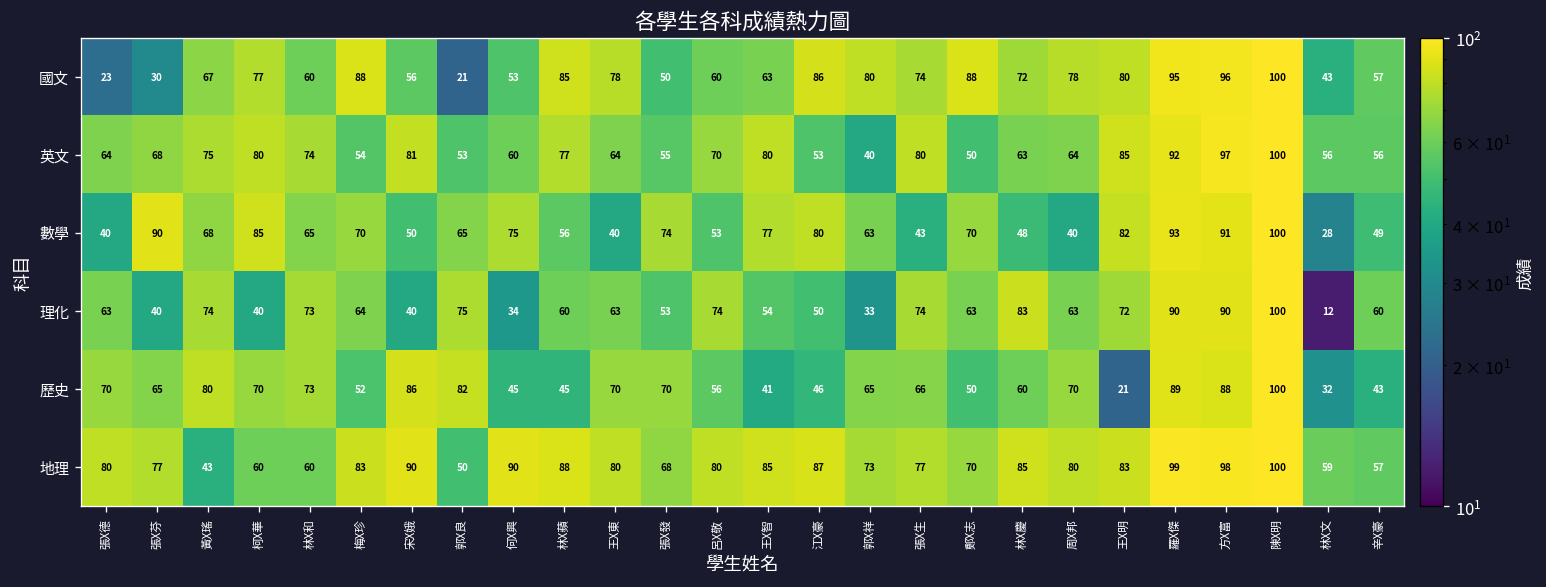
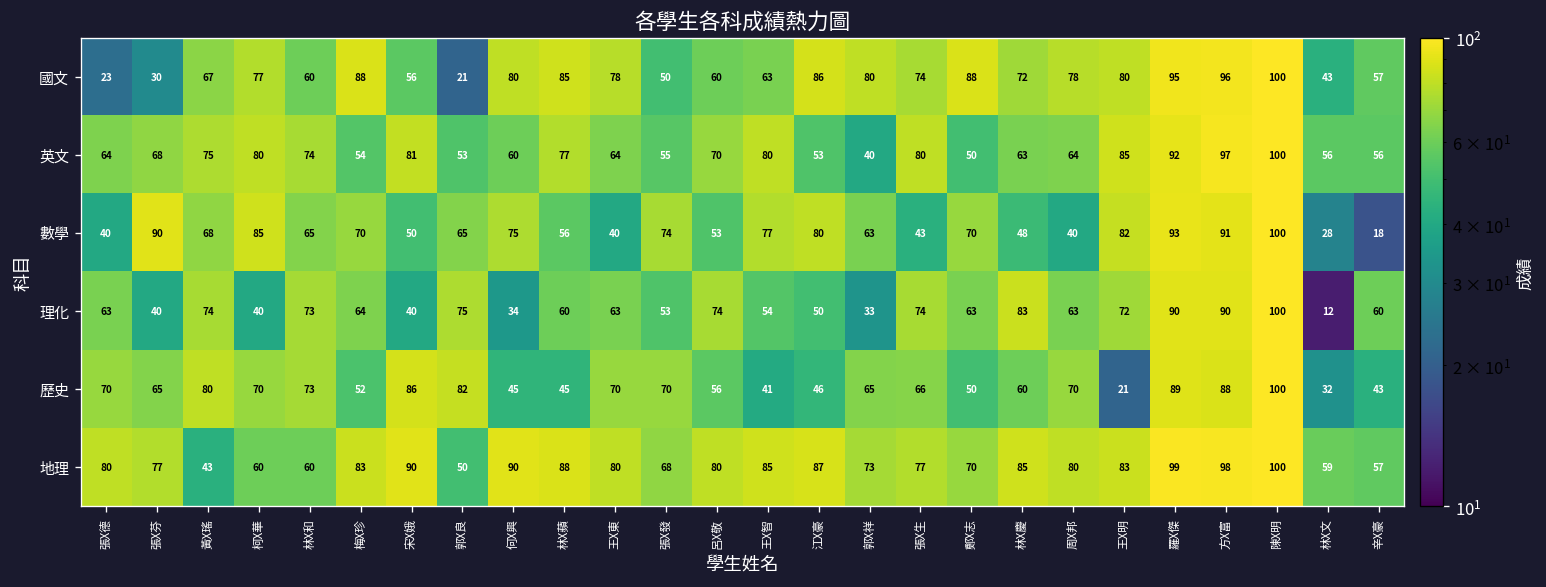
  {
    "國文": {
      "張X德": 23,
      "張X芬": 30,
      "黃X瑤": 67,
      "柯X華": 77,
      "林X和": 60,
      "梅X珍": 88,
      "宋X娥": 56,
      "郭X良": 21,
-     "何X興": 53,
+     "何X興": 80,
      "林X蘋": 85,
      "王X東": 78,
      "張X發": 50,
      "呂X敬": 60,
      "王X智": 63,
      "江X豪": 86,
      "郭X祥": 80,
      "張X生": 74,
      "鄭X志": 88,
      "林X慶": 72,
      "周X邦": 78,
      "王X明": 80,
      "羅X傑": 95,
      "方X富": 96,
      "陳X明": 100,
      "林X文": 43,
      "辛X豪": 57
    },
    "英文": {
      "張X德": 64,
      "張X芬": 68,
      "黃X瑤": 75,
      "柯X華": 80,
      "林X和": 74,
      "梅X珍": 54,
      "宋X娥": 81,
      "郭X良": 53,
      "何X興": 60,
      "林X蘋": 77,
      "王X東": 64,
      "張X發": 55,
      "呂X敬": 70,
      "王X智": 80,
      "江X豪": 53,
      "郭X祥": 40,
      "張X生": 80,
      "鄭X志": 50,
      "林X慶": 63,
      "周X邦": 64,
      "王X明": 85,
      "羅X傑": 92,
      "方X富": 97,
      "陳X明": 100,
      "林X文": 56,
      "辛X豪": 56
    },
    "數學": {
      "張X德": 40,
      "張X芬": 90,
      "黃X瑤": 68,
      "柯X華": 85,
      "林X和": 65,
      "梅X珍": 70,
      "宋X娥": 50,
      "郭X良": 65,
      "何X興": 75,
      "林X蘋": 56,
      "王X東": 40,
      "張X發": 74,
      "呂X敬": 53,
      "王X智": 77,
      "江X豪": 80,
      "郭X祥": 63,
      "張X生": 43,
      "鄭X志": 70,
      "林X慶": 48,
      "周X邦": 40,
      "王X明": 82,
      "羅X傑": 93,
      "方X富": 91,
      "陳X明": 100,
      "林X文": 28,
-     "辛X豪": 49
+     "辛X豪": 18
    },
    "理化": {
      "張X德": 63,
      "張X芬": 40,
      "黃X瑤": 74,
      "柯X華": 40,
      "林X和": 73,
      "梅X珍": 64,
      "宋X娥": 40,
      "郭X良": 75,
      "何X興": 34,
      "林X蘋": 60,
      "王X東": 63,
      "張X發": 53,
      "呂X敬": 74,
      "王X智": 54,
      "江X豪": 50,
      "郭X祥": 33,
      "張X生": 74,
      "鄭X志": 63,
      "林X慶": 83,
      "周X邦": 63,
      "王X明": 72,
      "羅X傑": 90,
      "方X富": 90,
      "陳X明": 100,
      "林X文": 12,
      "辛X豪": 60
    },
    "歷史": {
      "張X德": 70,
      "張X芬": 65,
      "黃X瑤": 80,
      "柯X華": 70,
      "林X和": 73,
      "梅X珍": 52,
      "宋X娥": 86,
      "郭X良": 82,
      "何X興": 45,
      "林X蘋": 45,
      "王X東": 70,
      "張X發": 70,
      "呂X敬": 56,
      "王X智": 41,
      "江X豪": 46,
      "郭X祥": 65,
      "張X生": 66,
      "鄭X志": 50,
      "林X慶": 60,
      "周X邦": 70,
      "王X明": 21,
      "羅X傑": 89,
      "方X富": 88,
      "陳X明": 100,
      "林X文": 32,
      "辛X豪": 43
    },
    "地理": {
      "張X德": 80,
      "張X芬": 77,
      "黃X瑤": 43,
      "柯X華": 60,
      "林X和": 60,
      "梅X珍": 83,
      "宋X娥": 90,
      "郭X良": 50,
      "何X興": 90,
      "林X蘋": 88,
      "王X東": 80,
      "張X發": 68,
      "呂X敬": 80,
      "王X智": 85,
      "江X豪": 87,
      "郭X祥": 73,
      "張X生": 77,
      "鄭X志": 70,
      "林X慶": 85,
      "周X邦": 80,
      "王X明": 83,
      "羅X傑": 99,
      "方X富": 98,
      "陳X明": 100,
      "林X文": 59,
      "辛X豪": 57
    }
  }
